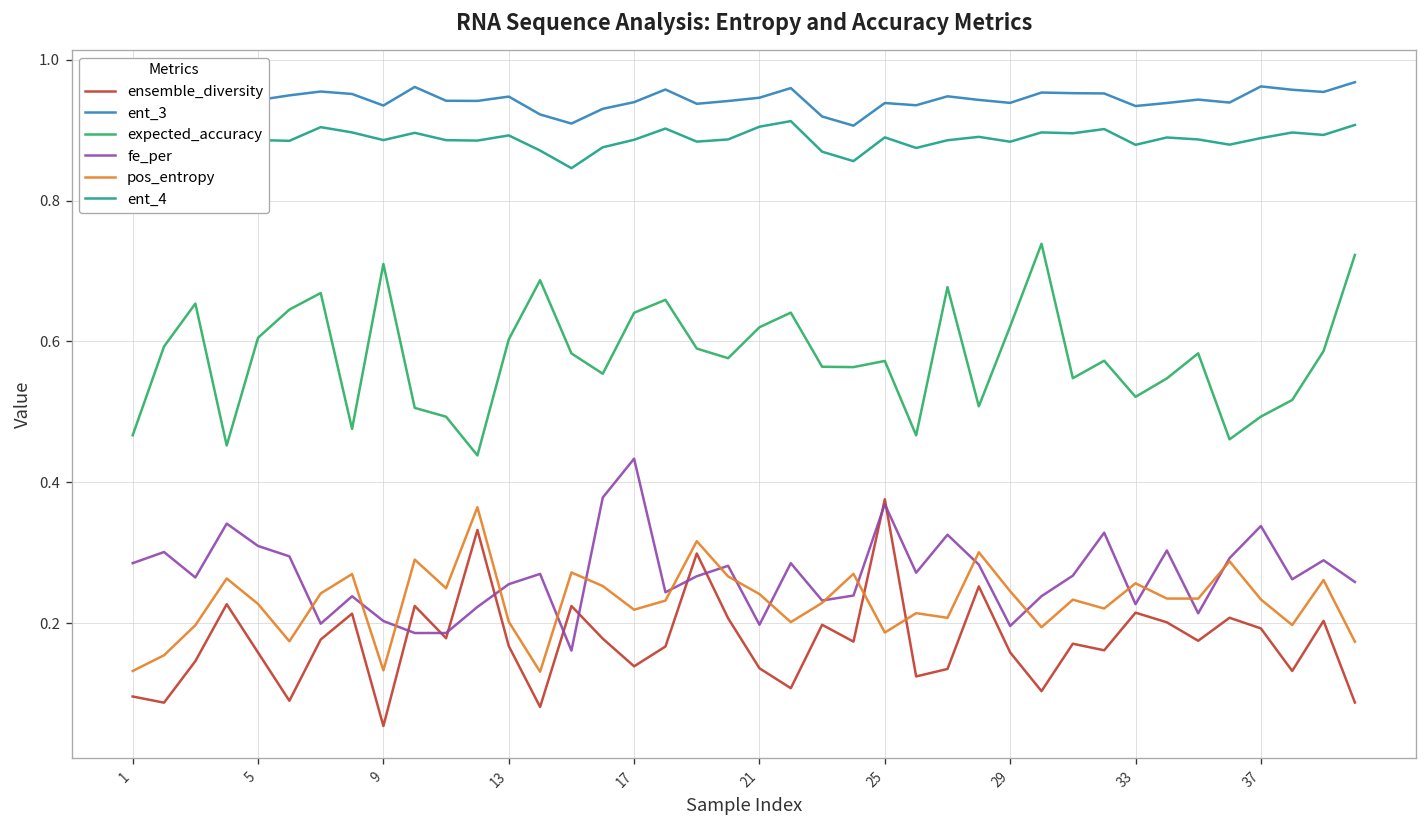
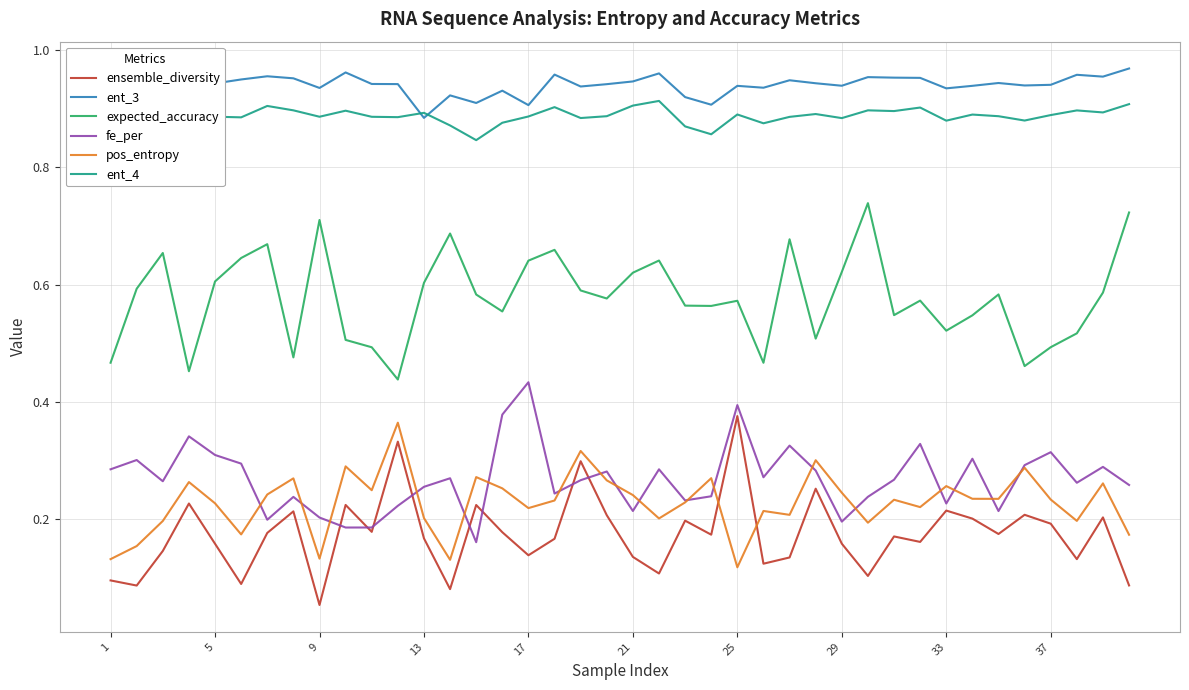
  {
    "ensemble_diversity": {
      "1": 0.10,
      "5": 0.16,
      "9": 0.05,
      "13": 0.17,
      "17": 0.14,
      "21": 0.14,
      "25": 0.38,
      "29": 0.16,
      "33": 0.22,
      "37": 0.19
    },
    "ent_3": {
      "9": 0.93,
-     "13": 0.95,
-     "17": 0.94,
+     "13": 0.88,
+     "17": 0.91,
      "21": 0.95,
      "25": 0.94,
      "29": 0.94,
      "33": 0.93,
-     "37": 0.96
+     "37": 0.94
    },
    "fe_per": {
      "1": 0.29,
      "5": 0.31,
      "9": 0.20,
      "13": 0.26,
      "17": 0.43,
-     "21": 0.20,
-     "25": 0.37,
+     "21": 0.21,
+     "25": 0.39,
      "29": 0.20,
      "33": 0.23,
-     "37": 0.34
+     "37": 0.31
    },
    "pos_entropy": {
      "1": 0.13,
      "5": 0.23,
      "9": 0.13,
      "13": 0.20,
      "17": 0.22,
      "21": 0.24,
-     "25": 0.19,
+     "25": 0.12,
      "29": 0.25,
      "33": 0.26,
      "37": 0.23
    }
  }
